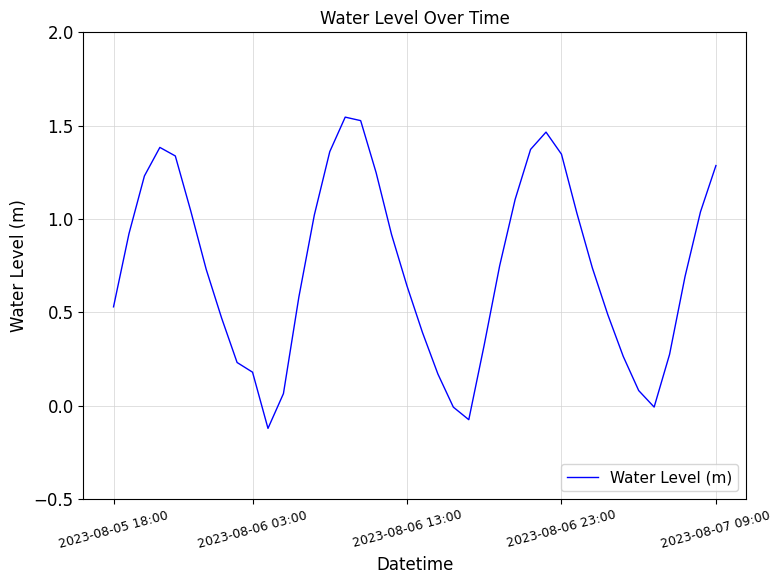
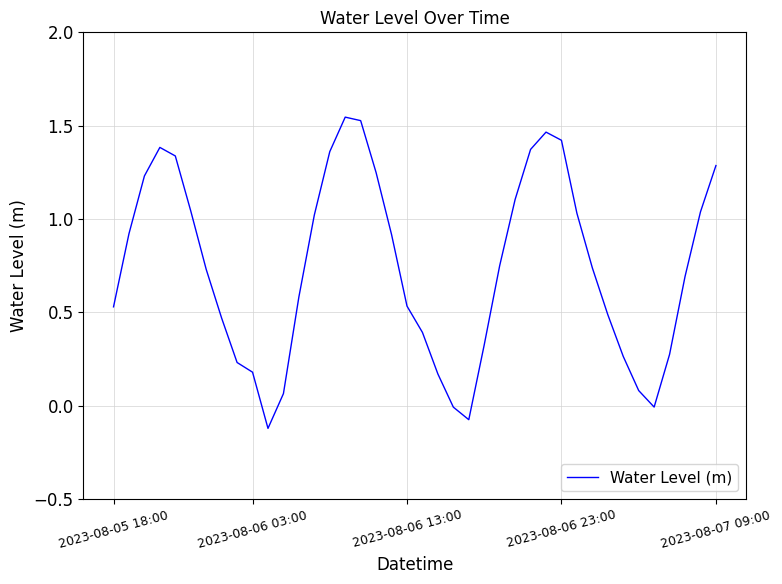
  {
    "2023-08-05 18:00": 0.53,
    "2023-08-06 03:00": 0.18,
-   "2023-08-06 13:00": 0.64,
-   "2023-08-06 23:00": 1.35,
+   "2023-08-06 13:00": 0.53,
+   "2023-08-06 23:00": 1.42,
    "2023-08-07 09:00": 1.29
  }
